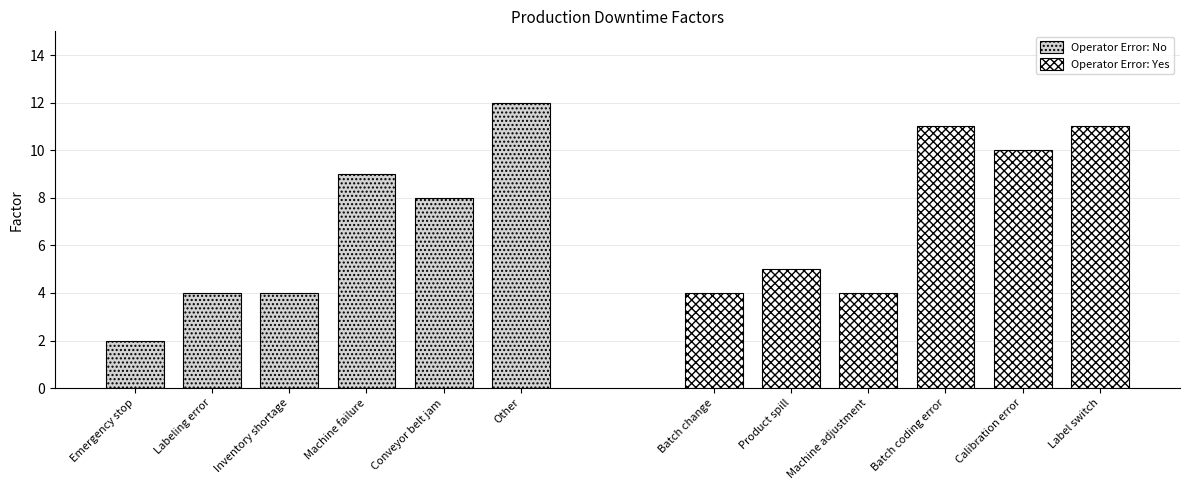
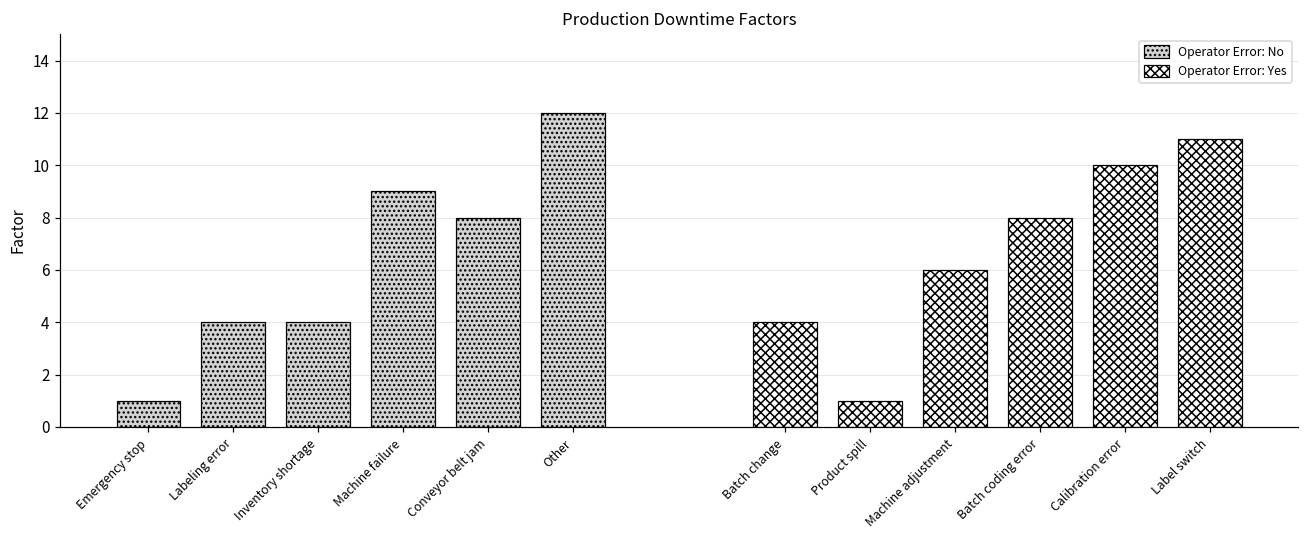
  {
    "Operator Error: No": {
-     "Emergency stop": 2,
+     "Emergency stop": 1,
      "Labeling error": 4,
      "Inventory shortage": 4,
      "Machine failure": 9,
      "Conveyor belt jam": 8,
      "Other": 12
    },
    "Operator Error: Yes": {
      "Batch change": 4,
-     "Product spill": 5,
-     "Machine adjustment": 4,
-     "Batch coding error": 11,
+     "Product spill": 1,
+     "Machine adjustment": 6,
+     "Batch coding error": 8,
      "Calibration error": 10,
      "Label switch": 11
    }
  }
